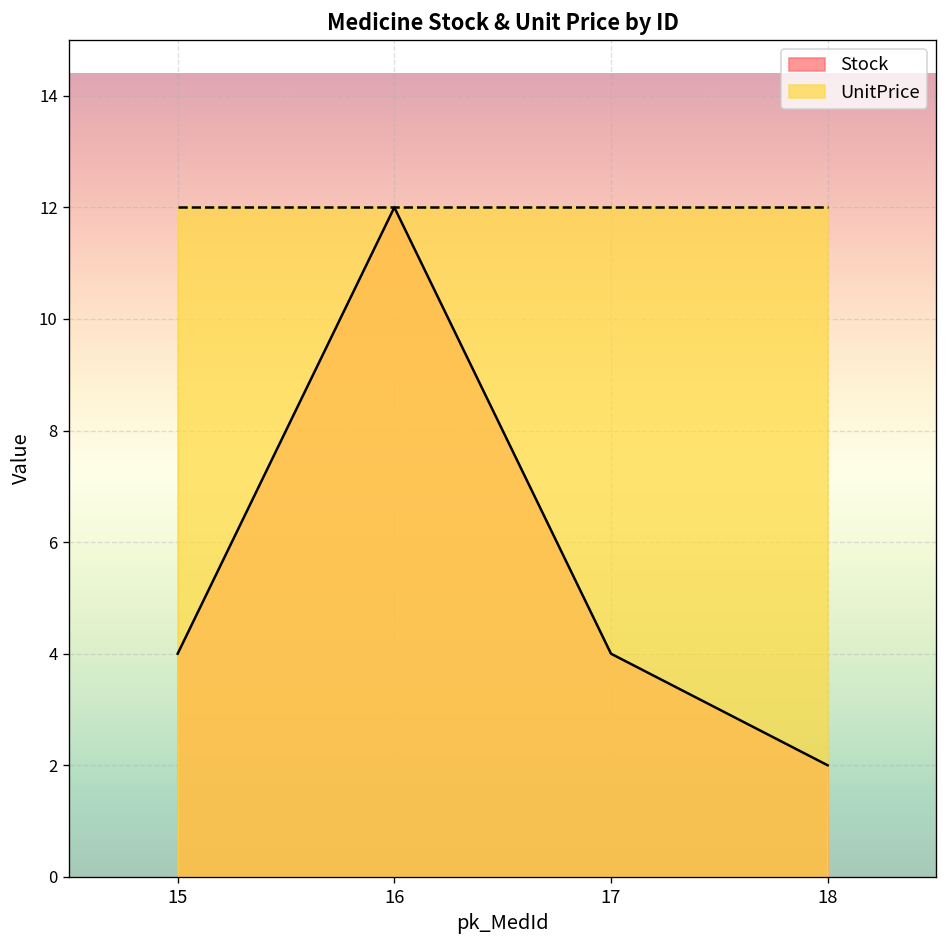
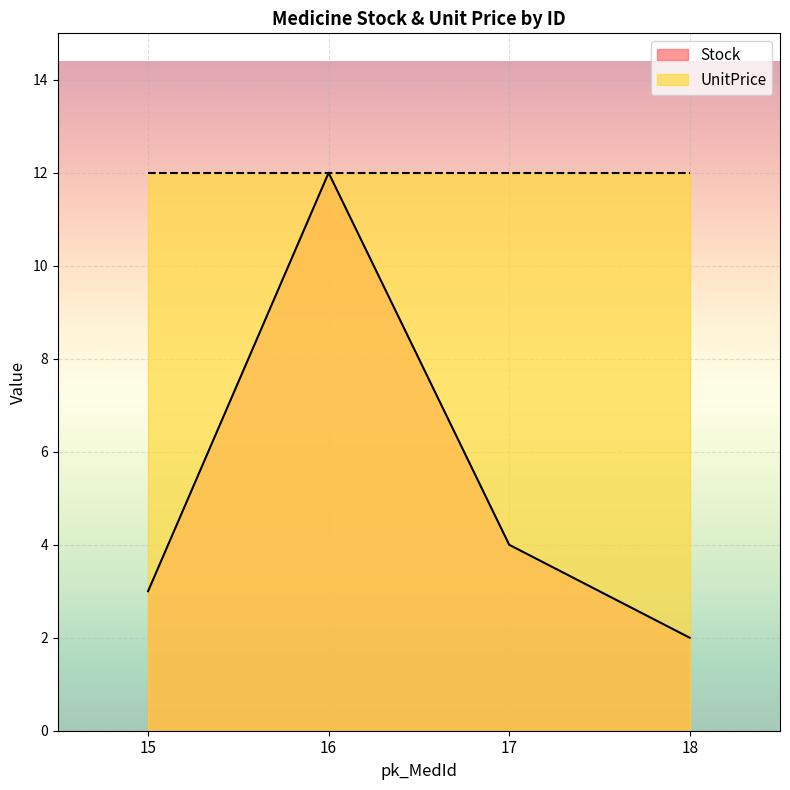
  {
    "Stock": {
-     "15": 4,
+     "15": 3,
      "17": 4,
      "18": 2
    },
    "UnitPrice": {
      "15": 12,
      "17": 12,
      "18": 12
    }
  }
